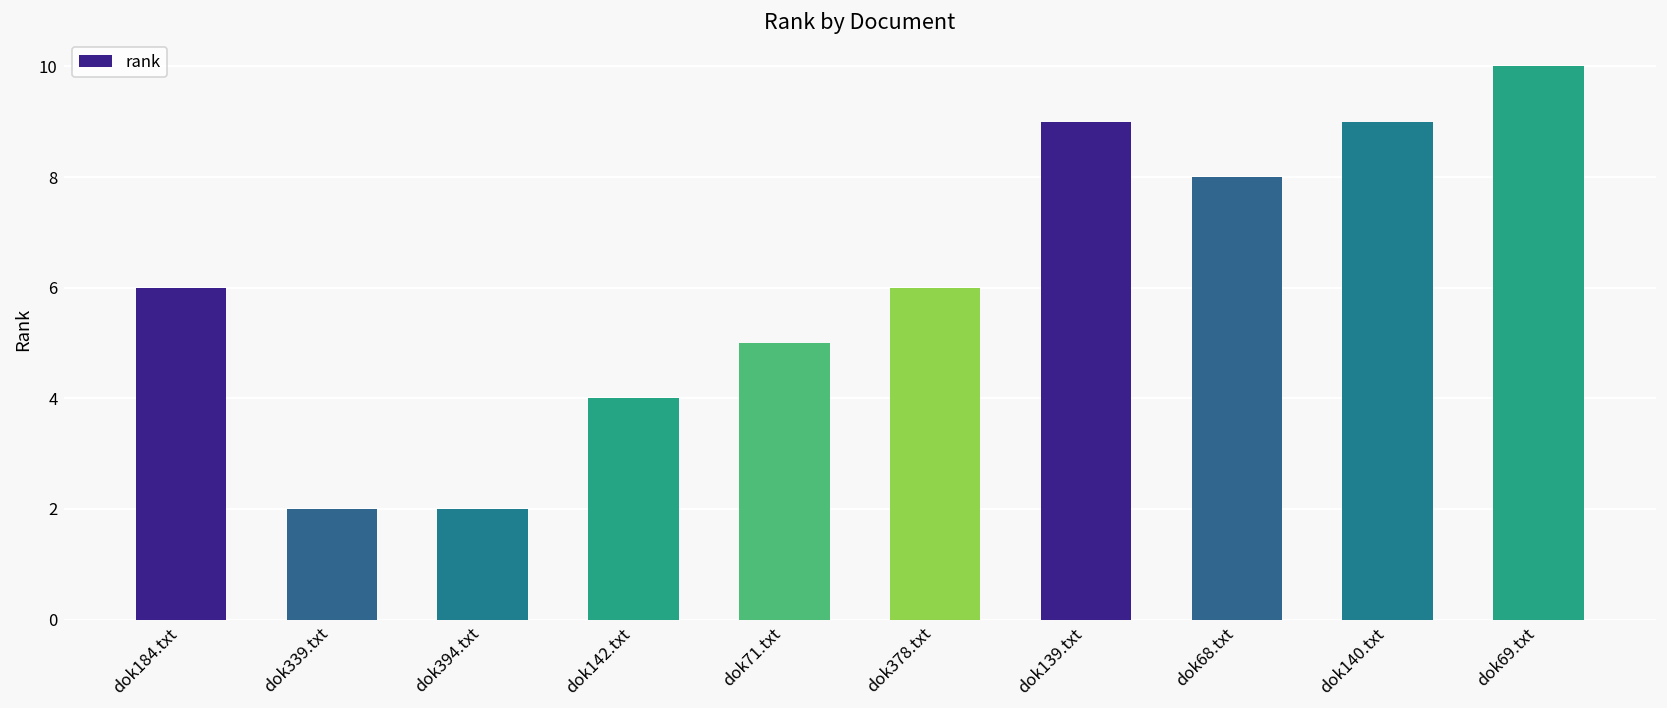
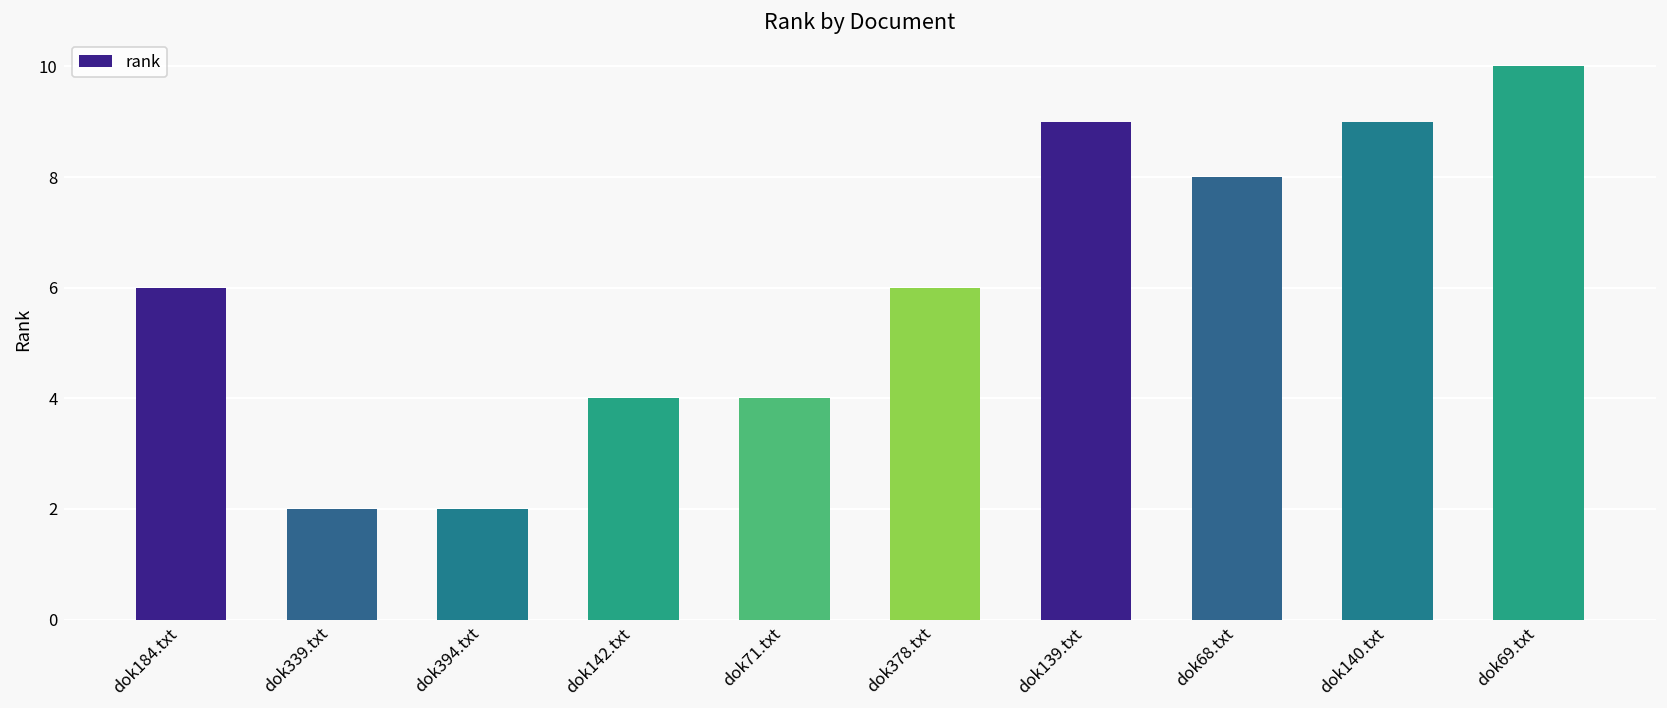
  {
    "dok184.txt": 6,
    "dok339.txt": 2,
    "dok394.txt": 2,
    "dok142.txt": 4,
-   "dok71.txt": 5,
+   "dok71.txt": 4,
    "dok378.txt": 6,
    "dok139.txt": 9,
    "dok68.txt": 8,
    "dok140.txt": 9,
    "dok69.txt": 10
  }
